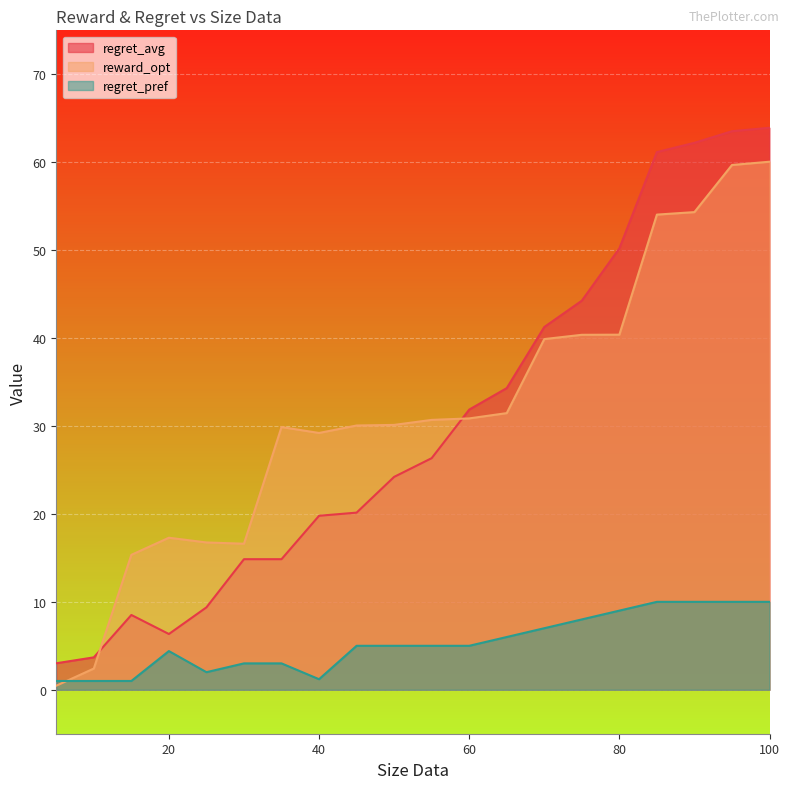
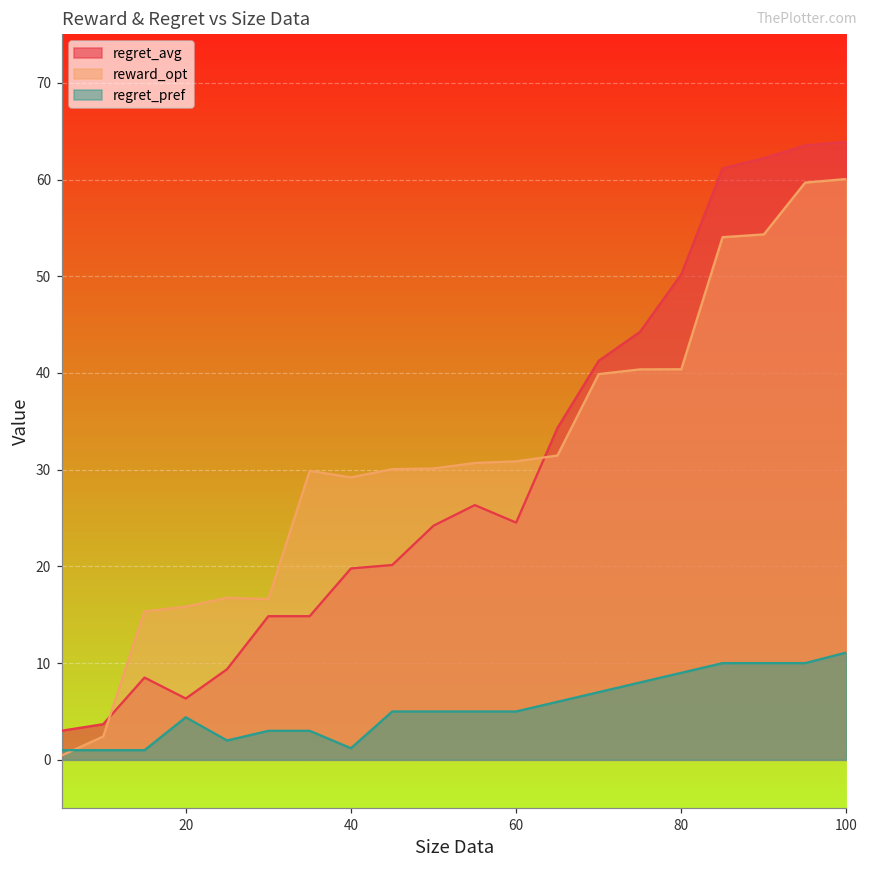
  {
    "regret_avg": {
      "20": 6,
      "40": 20,
-     "60": 32,
+     "60": 25,
      "80": 50,
      "100": 64
    },
    "reward_opt": {
-     "20": 17,
+     "20": 16,
      "40": 29,
      "60": 31,
      "80": 40,
      "100": 60
    },
    "regret_pref": {
      "20": 4,
      "40": 1,
      "60": 5,
      "80": 9,
-     "100": 10
+     "100": 11
    }
  }
